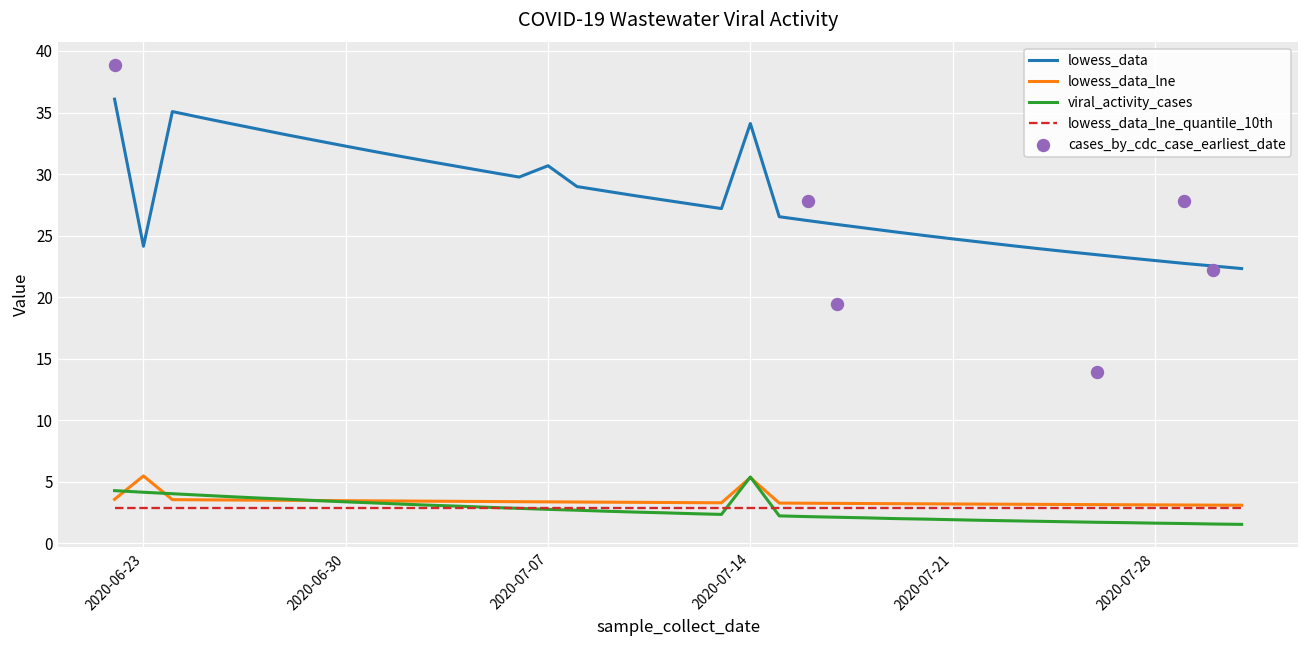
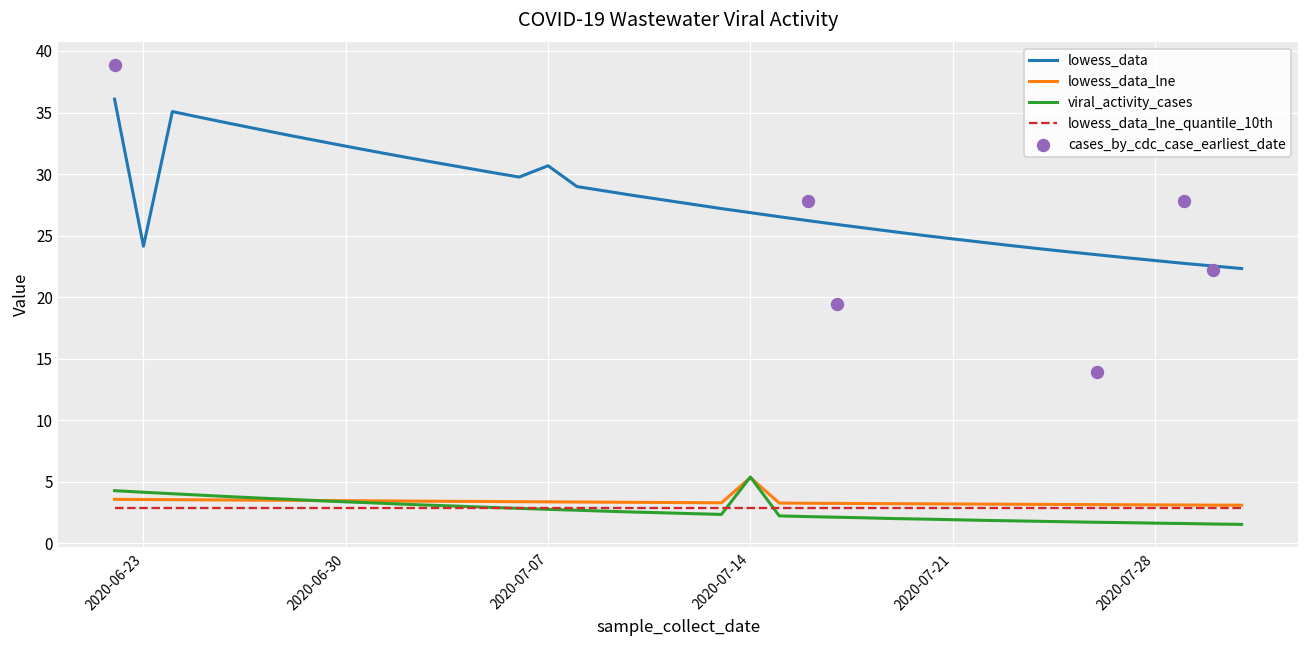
  {
    "lowess_data": {
      "2020-06-23": 24.1,
      "2020-06-30": 32.3,
      "2020-07-07": 30.7,
-     "2020-07-14": 34.1,
+     "2020-07-14": 26.9,
      "2020-07-21": 24.7,
      "2020-07-28": 23.0
    },
    "lowess_data_lne": {
-     "2020-06-23": 5.5,
+     "2020-06-23": 3.6,
      "2020-07-07": 3.4,
      "2020-07-21": 3.2,
      "2020-07-28": 3.1
    },
    "viral_activity_cases": {
      "2020-06-23": 4.2,
      "2020-07-21": 1.9,
      "2020-07-28": 1.7
    },
    "lowess_data_lne_quantile_10th": {
      "2020-06-23": 2.9,
      "2020-06-30": 2.9,
      "2020-07-14": 2.9,
      "2020-07-21": 2.9,
      "2020-07-28": 2.9
    }
  }
